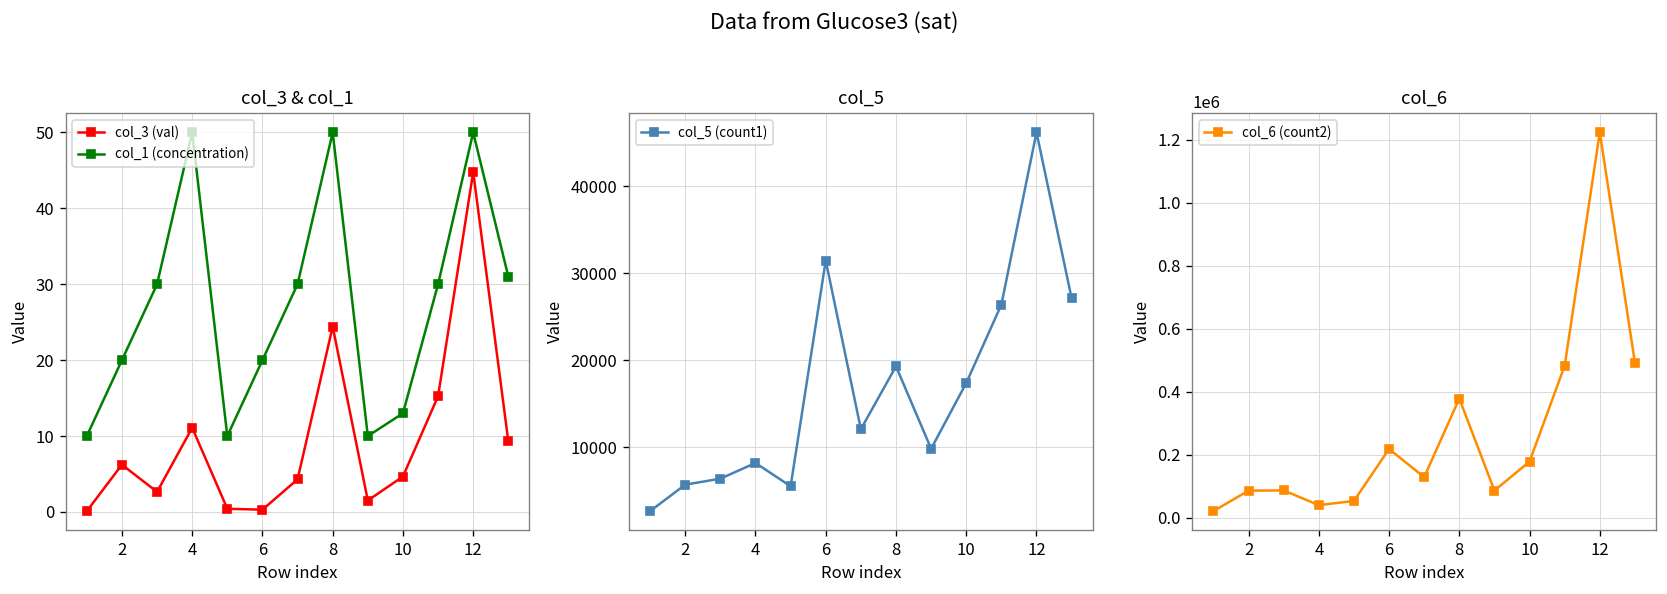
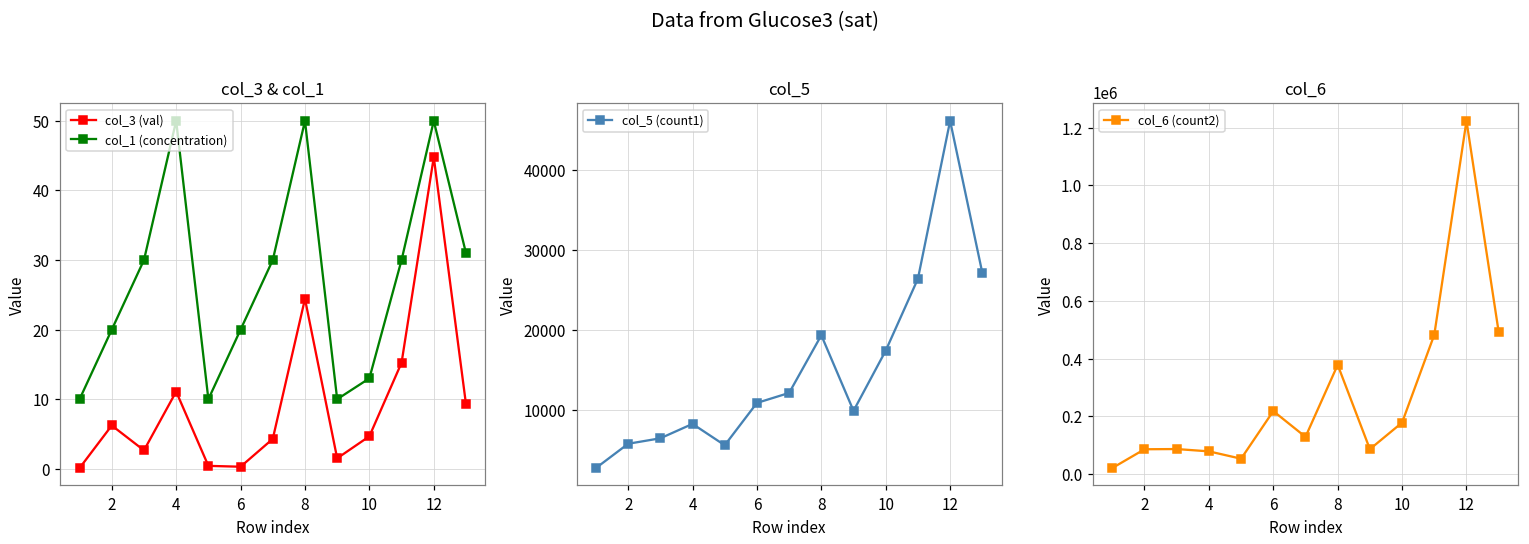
  {
    "col_3 & col_1": {
      "col_3 (val)": {
        "2": 6,
        "4": 11,
        "6": 0,
        "8": 24,
        "10": 5,
        "12": 45
      },
      "col_1 (concentration)": {
        "2": 20,
        "6": 20,
        "8": 50,
        "10": 13,
        "12": 50
      }
    },
    "col_5": {
      "2": 6000,
      "4": 8000,
-     "6": 31000,
+     "6": 11000,
      "8": 19000,
      "10": 17000,
      "12": 46000
    },
    "col_6": {
      "2": 90000,
-     "4": 40000,
+     "4": 80000,
      "6": 220000,
      "8": 380000,
      "10": 180000,
      "12": 1220000
    }
  }
